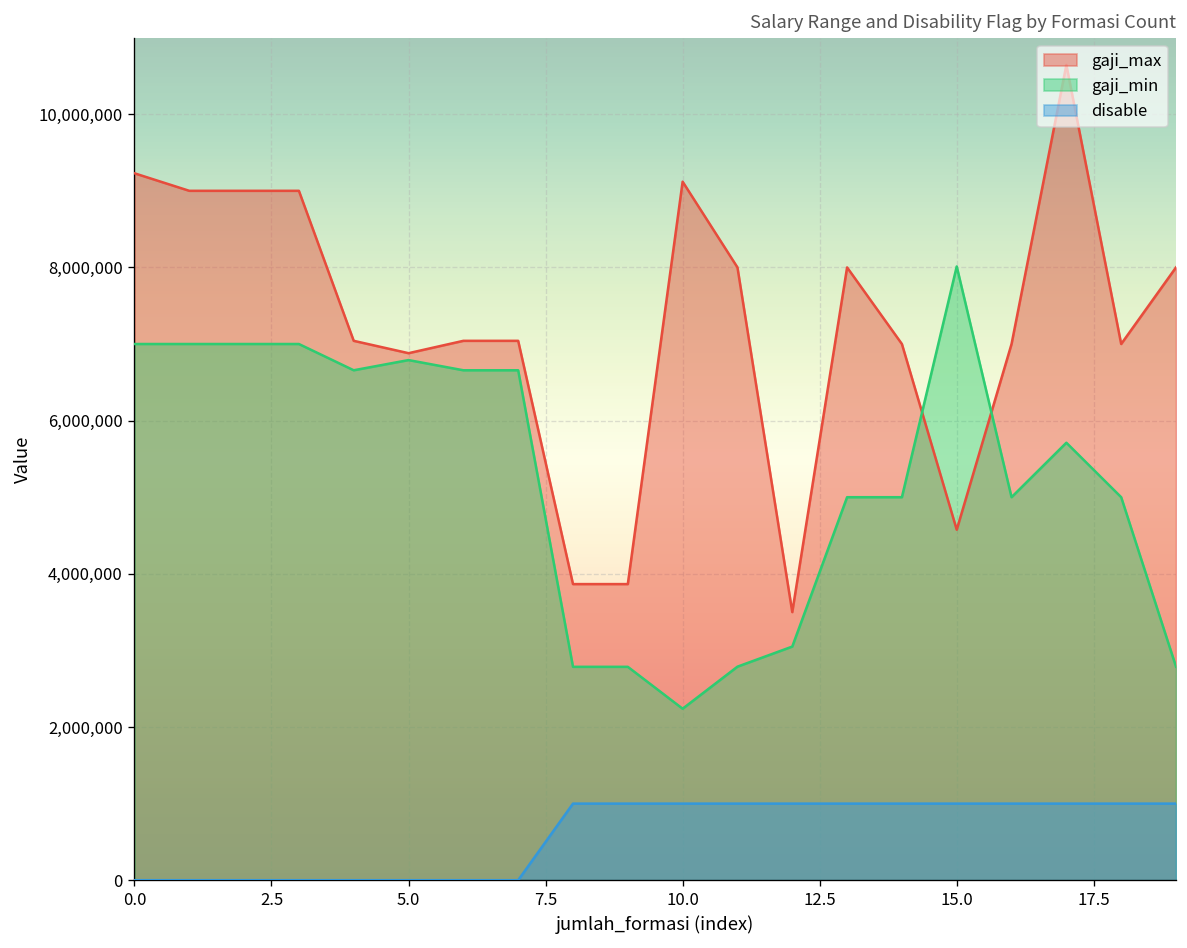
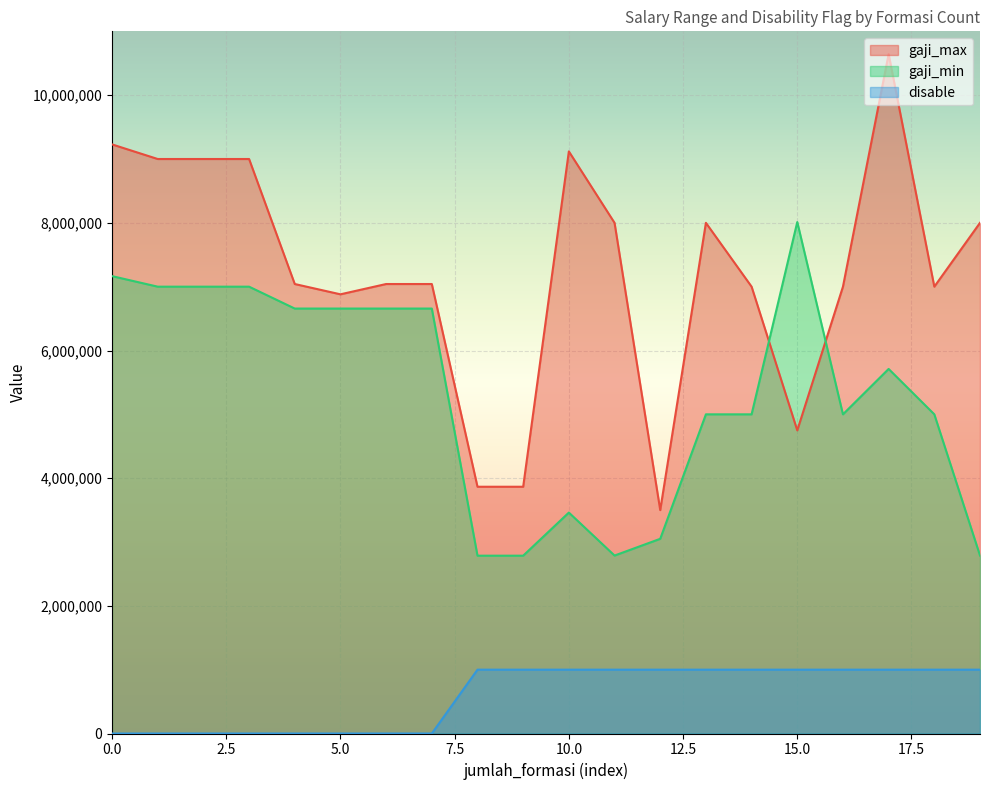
  {
    "gaji_max": {
      "0.0": "9,200,000",
      "5.0": "6,900,000",
      "10.0": "9,100,000",
-     "15.0": "4,600,000"
+     "15.0": "4,700,000"
    },
    "gaji_min": {
-     "0.0": "7,000,000",
-     "5.0": "6,800,000",
-     "10.0": "2,200,000",
+     "0.0": "7,200,000",
+     "5.0": "6,700,000",
+     "10.0": "3,500,000",
      "15.0": "8,000,000"
    },
    "disable": {
      "0.0": "0",
      "5.0": "0",
      "10.0": "1,000,000",
      "15.0": "1,000,000"
    }
  }
